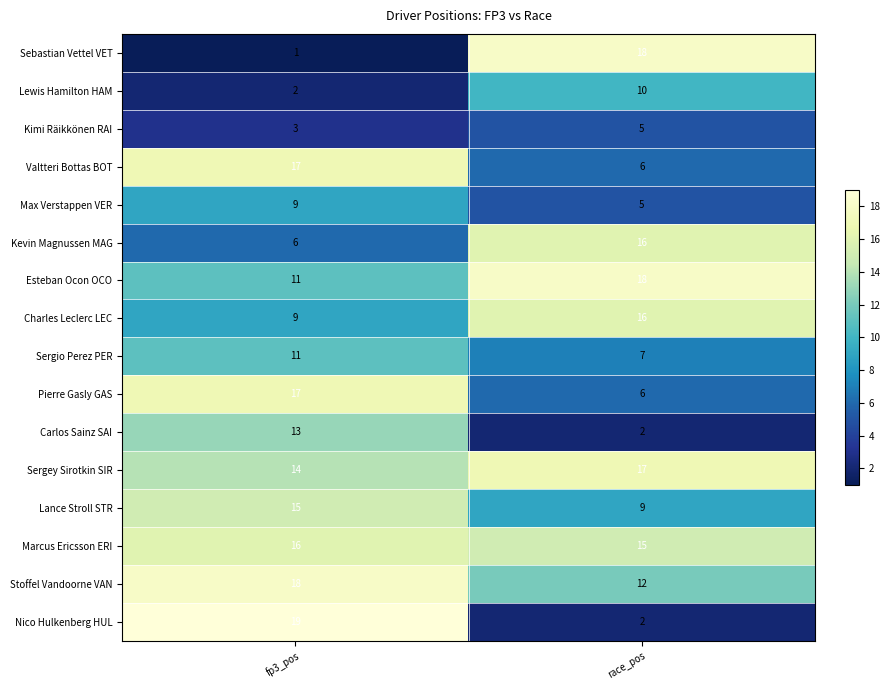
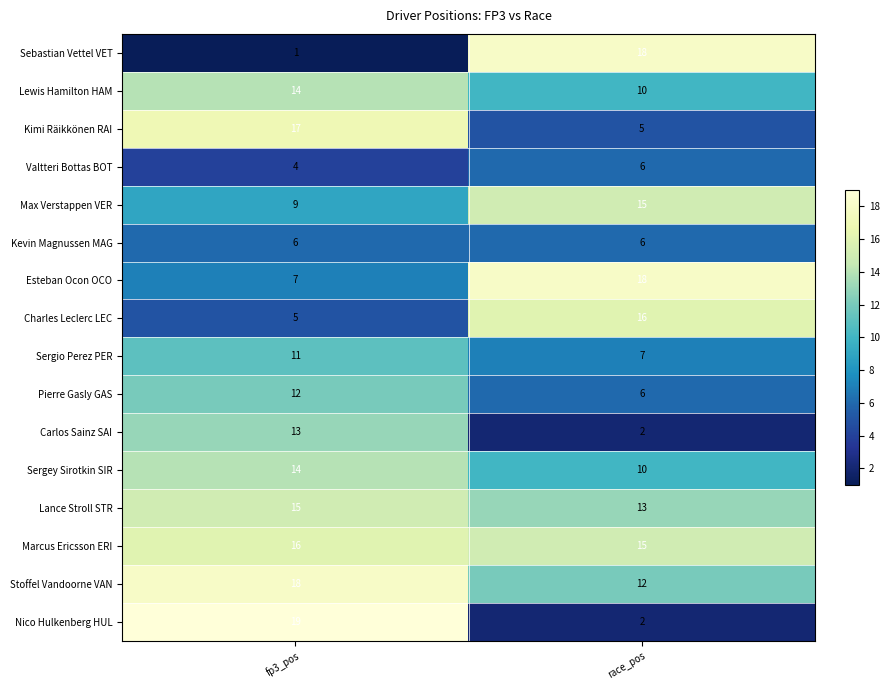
  {
    "Sebastian Vettel VET": {
      "fp3_pos": 1,
      "race_pos": 18
    },
    "Lewis Hamilton HAM": {
-     "fp3_pos": 2,
+     "fp3_pos": 14,
      "race_pos": 10
    },
    "Kimi Räikkönen RAI": {
-     "fp3_pos": 3,
+     "fp3_pos": 17,
      "race_pos": 5
    },
    "Valtteri Bottas BOT": {
-     "fp3_pos": 17,
+     "fp3_pos": 4,
      "race_pos": 6
    },
    "Max Verstappen VER": {
      "fp3_pos": 9,
-     "race_pos": 5
+     "race_pos": 15
    },
    "Kevin Magnussen MAG": {
      "fp3_pos": 6,
-     "race_pos": 16
+     "race_pos": 6
    },
    "Esteban Ocon OCO": {
-     "fp3_pos": 11,
+     "fp3_pos": 7,
      "race_pos": 18
    },
    "Charles Leclerc LEC": {
-     "fp3_pos": 9,
+     "fp3_pos": 5,
      "race_pos": 16
    },
    "Sergio Perez PER": {
      "fp3_pos": 11,
      "race_pos": 7
    },
    "Pierre Gasly GAS": {
-     "fp3_pos": 17,
+     "fp3_pos": 12,
      "race_pos": 6
    },
    "Carlos Sainz SAI": {
      "fp3_pos": 13,
      "race_pos": 2
    },
    "Sergey Sirotkin SIR": {
      "fp3_pos": 14,
-     "race_pos": 17
+     "race_pos": 10
    },
    "Lance Stroll STR": {
      "fp3_pos": 15,
-     "race_pos": 9
+     "race_pos": 13
    },
    "Marcus Ericsson ERI": {
      "fp3_pos": 16,
      "race_pos": 15
    },
    "Stoffel Vandoorne VAN": {
      "fp3_pos": 18,
      "race_pos": 12
    },
    "Nico Hulkenberg HUL": {
      "race_pos": 2
    }
  }
